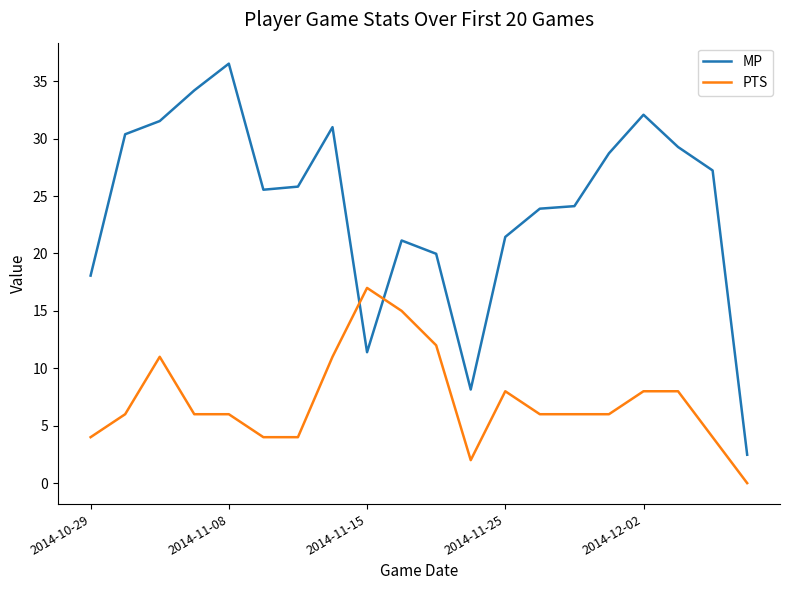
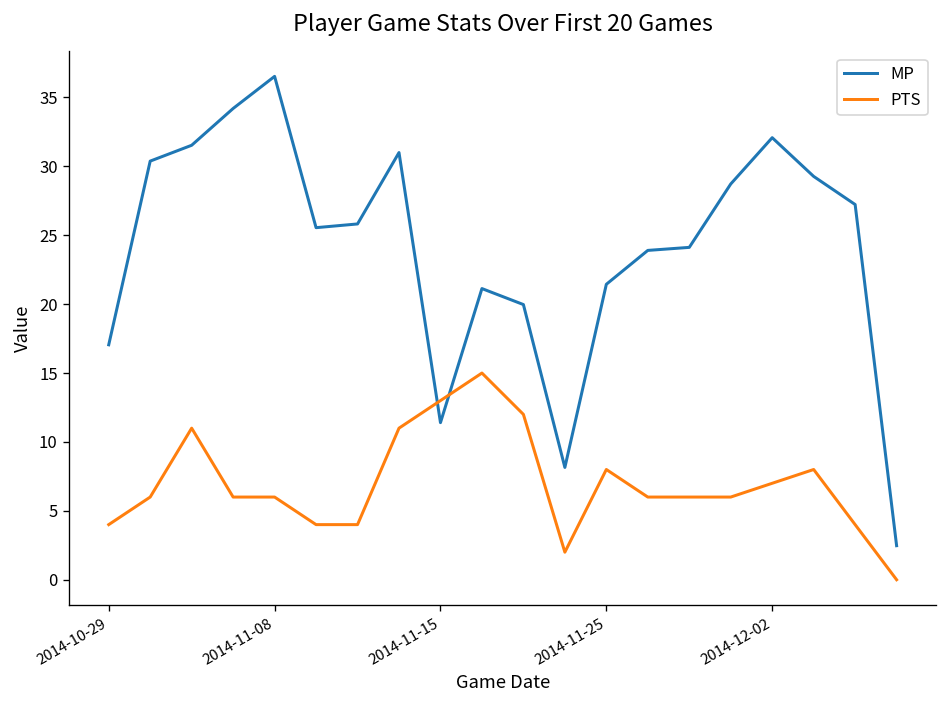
  {
    "MP": {
-     "2014-10-29": 18.1,
+     "2014-10-29": 17.1,
      "2014-11-08": 36.5,
      "2014-11-15": 11.4,
      "2014-11-25": 21.4,
      "2014-12-02": 32.1
    },
    "PTS": {
      "2014-10-29": 4,
      "2014-11-08": 6,
-     "2014-11-15": 17,
+     "2014-11-15": 13,
      "2014-11-25": 8,
-     "2014-12-02": 8
+     "2014-12-02": 7
    }
  }
